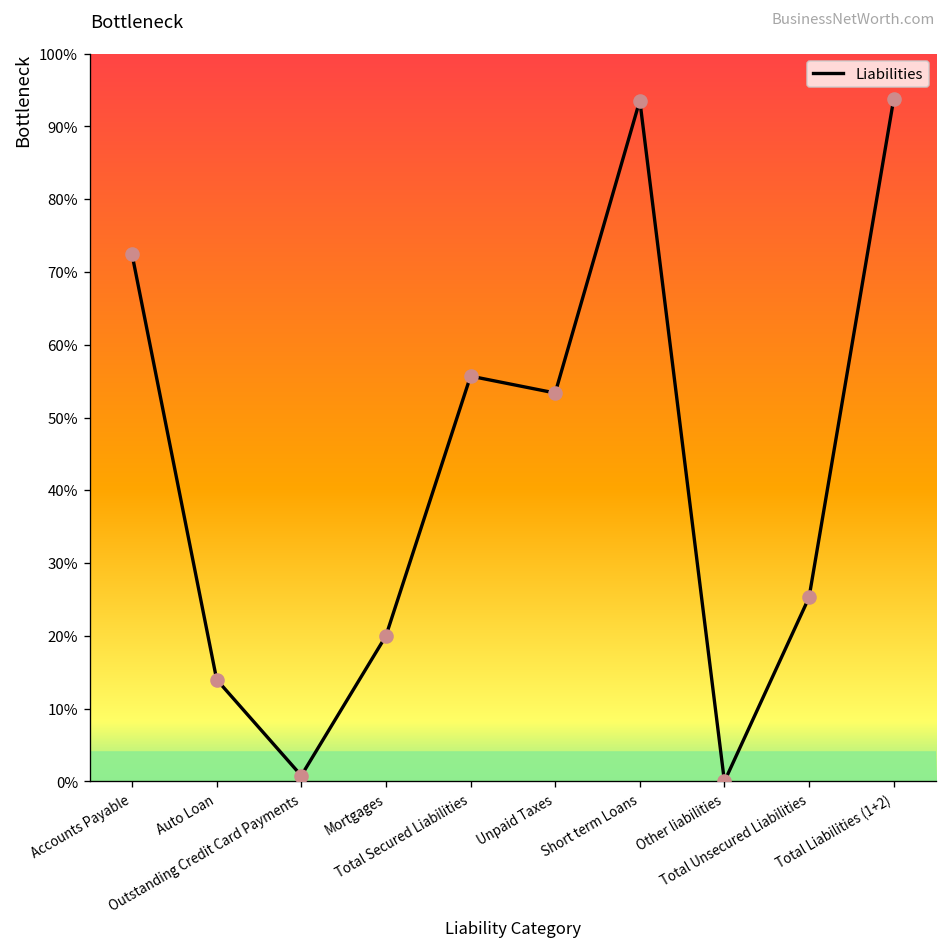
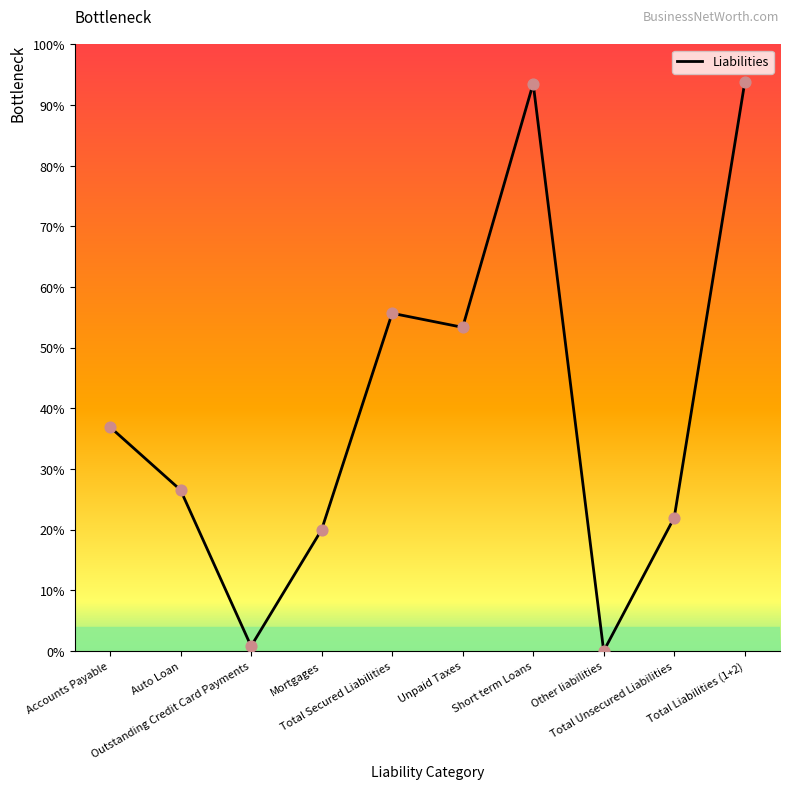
  {
-   "Accounts Payable": "72%",
-   "Auto Loan": "14%",
+   "Accounts Payable": "37%",
+   "Auto Loan": "27%",
    "Mortgages": "20%",
    "Total Secured Liabilities": "56%",
    "Unpaid Taxes": "53%",
    "Short term Loans": "94%",
-   "Total Unsecured Liabilities": "25%",
+   "Total Unsecured Liabilities": "22%",
    "Total Liabilities (1+2)": "94%"
  }
